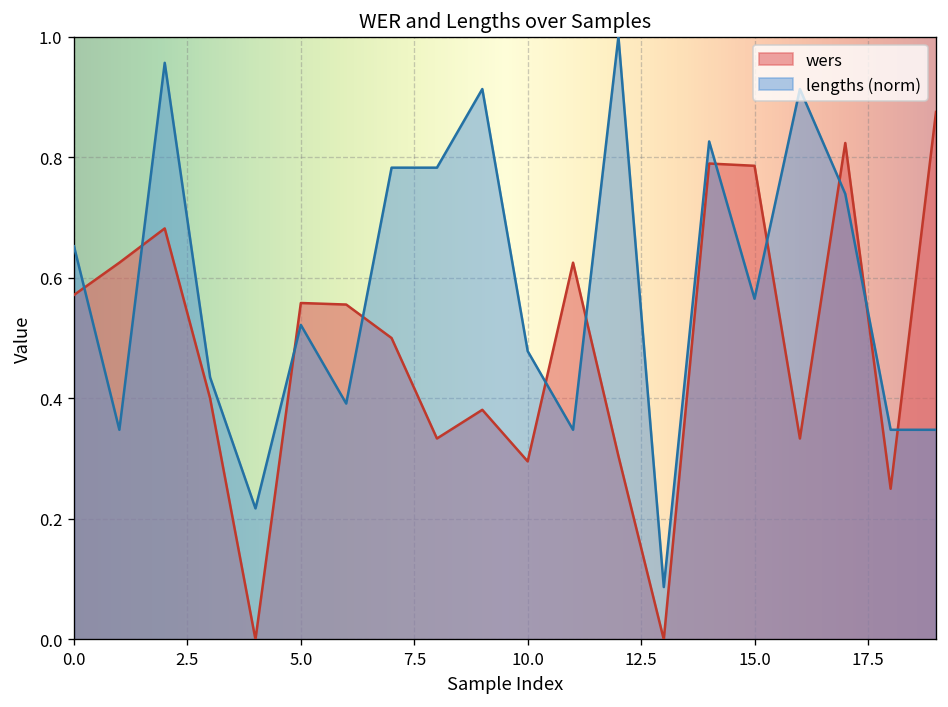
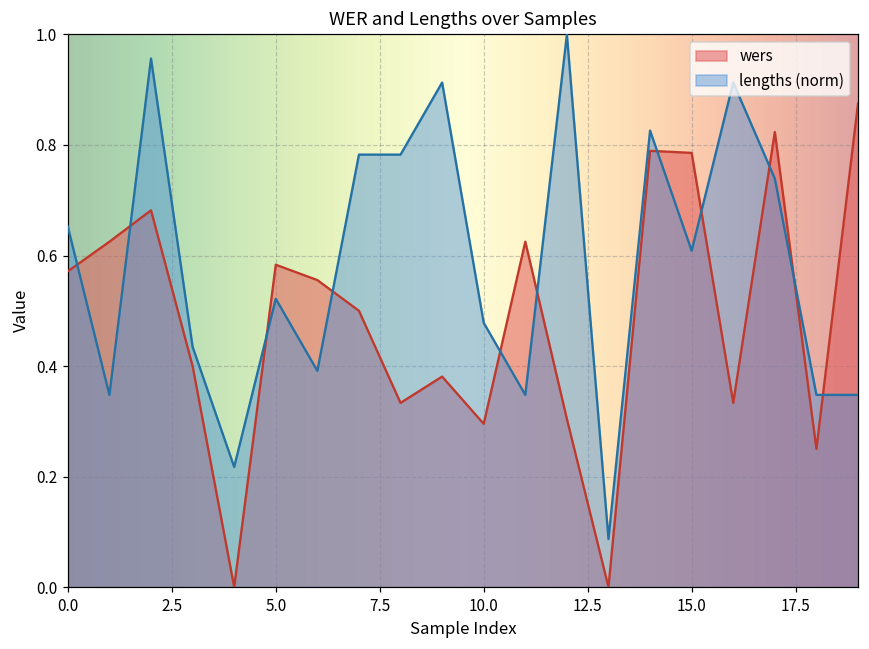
  {
    "wers": {
      "0.0": 0.57,
-     "5.0": 0.56,
+     "5.0": 0.58,
      "10.0": 0.30,
      "15.0": 0.79
    },
    "lengths (norm)": {
      "0.0": 0.65,
      "5.0": 0.52,
      "10.0": 0.48,
-     "15.0": 0.57
+     "15.0": 0.61
    }
  }
